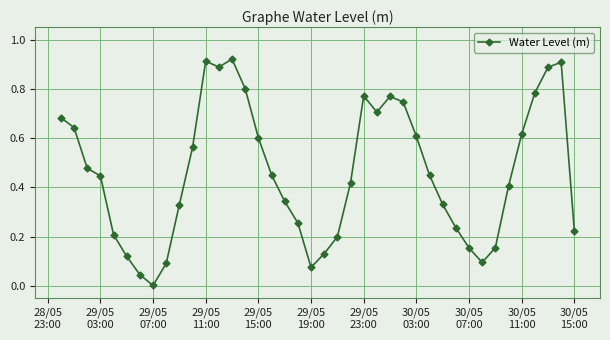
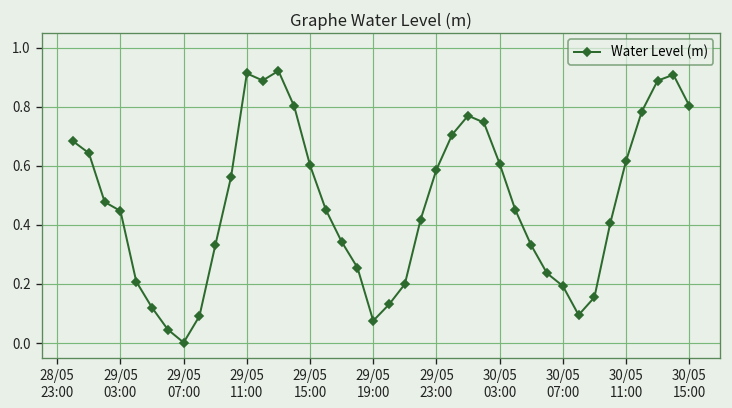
  {
    "29/05 03:00": 0.45,
    "29/05 07:00": 0.00,
    "29/05 11:00": 0.91,
    "29/05 15:00": 0.60,
    "29/05 19:00": 0.08,
-   "29/05 23:00": 0.77,
+   "29/05 23:00": 0.59,
    "30/05 03:00": 0.61,
-   "30/05 07:00": 0.15,
+   "30/05 07:00": 0.19,
    "30/05 11:00": 0.62,
-   "30/05 15:00": 0.22
+   "30/05 15:00": 0.80
  }
